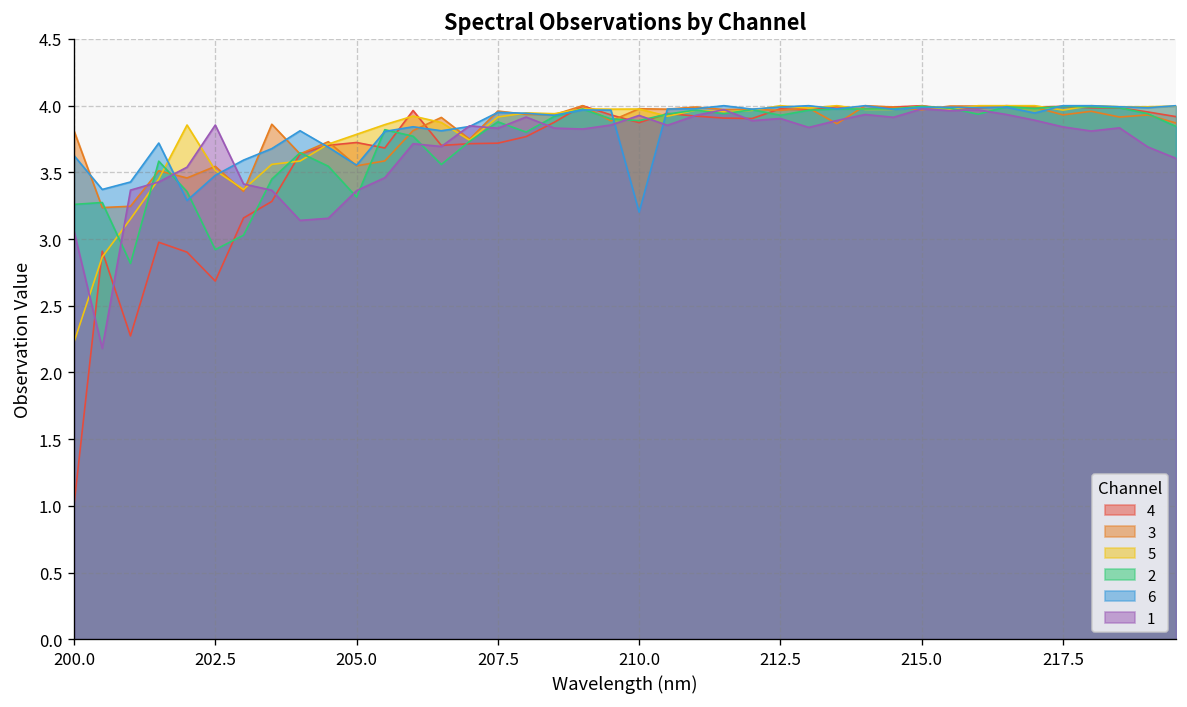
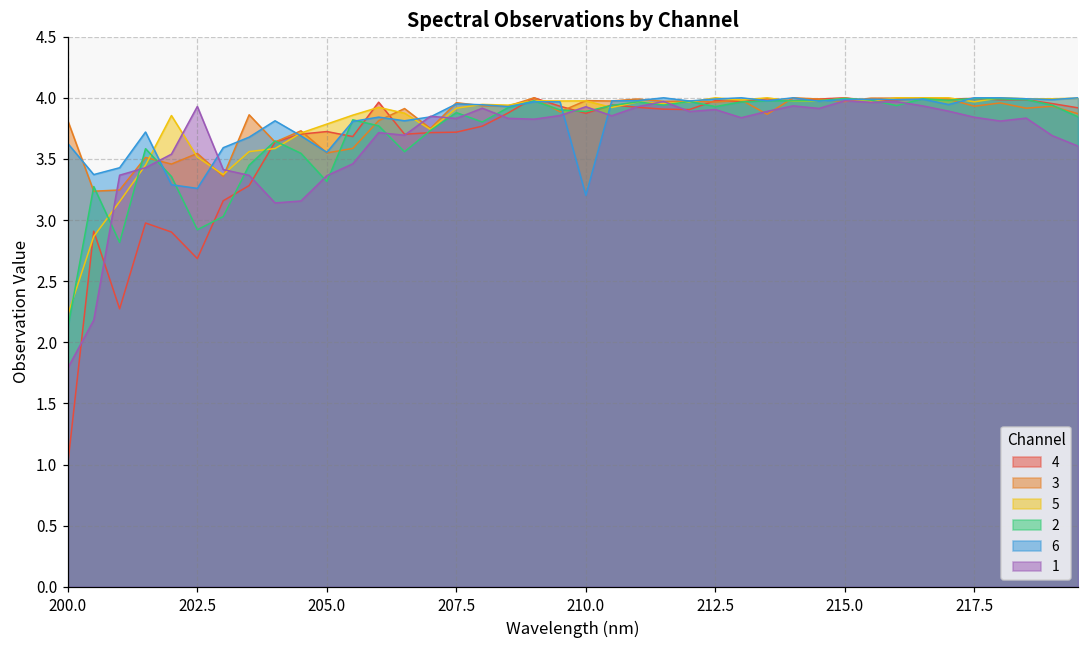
  {
    "2": {
-     "200.0": 3.26,
+     "200.0": 2.12,
      "202.5": 2.92,
      "205.0": 3.32,
      "207.5": 3.88,
      "212.5": 3.93
    },
    "6": {
      "200.0": 3.63,
-     "202.5": 3.48,
+     "202.5": 3.26,
      "210.0": 3.20
    },
    "1": {
-     "200.0": 3.06,
-     "202.5": 3.86,
+     "200.0": 1.79,
+     "202.5": 3.93,
      "205.0": 3.36,
      "207.5": 3.83,
      "210.0": 3.93,
      "212.5": 3.90,
      "217.5": 3.84
    }
  }
